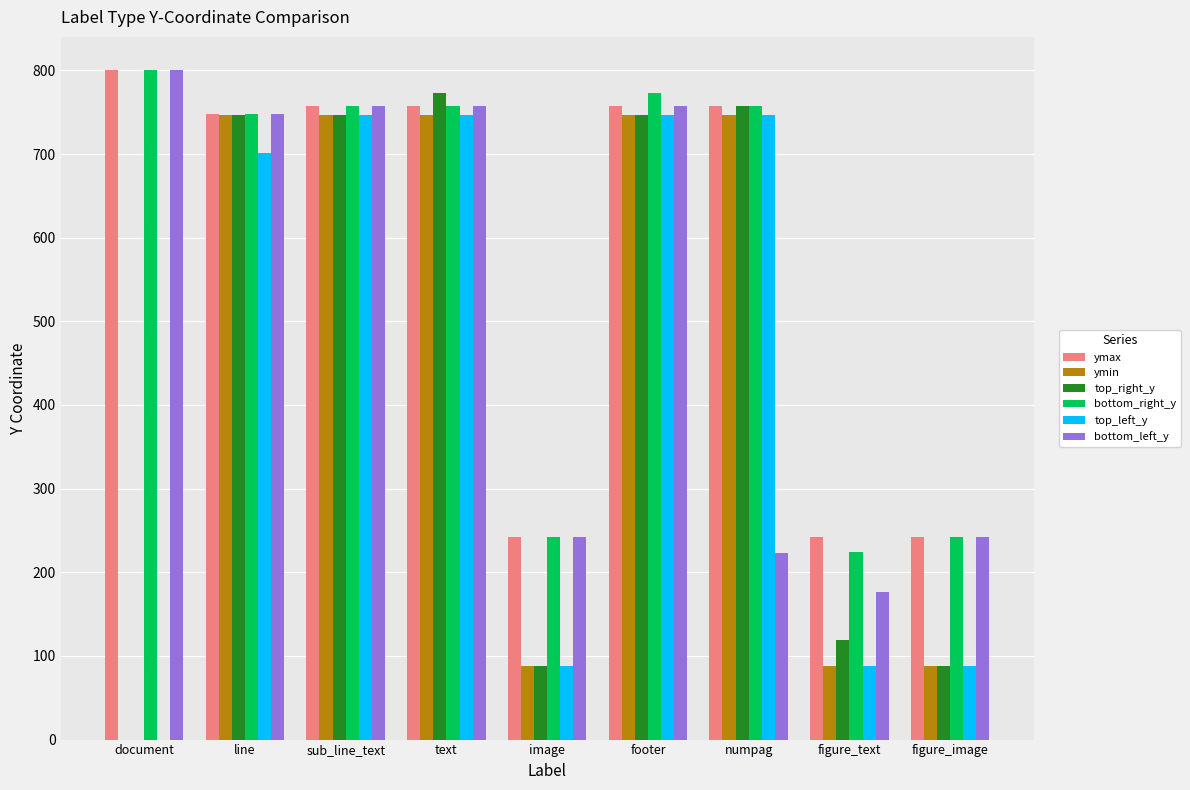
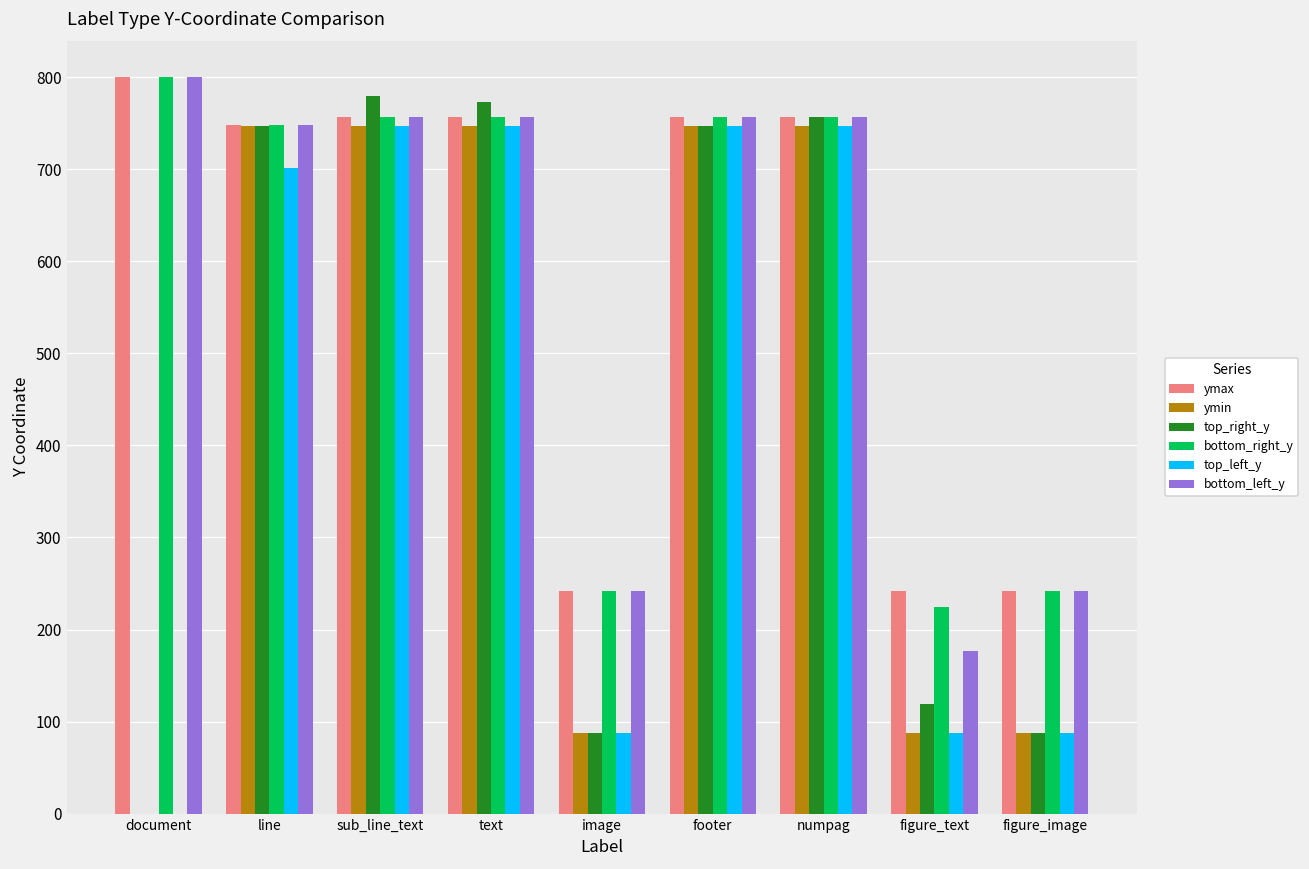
  {
    "ymax": {
      "document": 800,
      "line": 750,
      "sub_line_text": 760,
      "text": 760,
      "image": 240,
      "footer": 760,
      "numpag": 760,
      "figure_text": 240,
      "figure_image": 240
    },
    "ymin": {
      "document": 0,
      "line": 750,
      "sub_line_text": 750,
      "text": 750,
      "image": 90,
      "footer": 750,
      "numpag": 750,
      "figure_text": 90,
      "figure_image": 90
    },
    "top_right_y": {
      "document": 0,
      "line": 750,
-     "sub_line_text": 750,
+     "sub_line_text": 780,
      "text": 770,
      "image": 90,
      "footer": 750,
      "numpag": 760,
      "figure_text": 120,
      "figure_image": 90
    },
    "bottom_right_y": {
      "document": 800,
      "line": 750,
      "sub_line_text": 760,
      "text": 760,
      "image": 240,
-     "footer": 770,
+     "footer": 760,
      "numpag": 760,
      "figure_text": 220,
      "figure_image": 240
    },
    "top_left_y": {
      "document": 0,
      "line": 700,
      "sub_line_text": 750,
      "text": 750,
      "image": 90,
      "footer": 750,
      "numpag": 750,
      "figure_text": 90,
      "figure_image": 90
    },
    "bottom_left_y": {
      "document": 800,
      "line": 750,
      "sub_line_text": 760,
      "text": 760,
      "image": 240,
      "footer": 760,
-     "numpag": 220,
+     "numpag": 760,
      "figure_text": 180,
      "figure_image": 240
    }
  }
